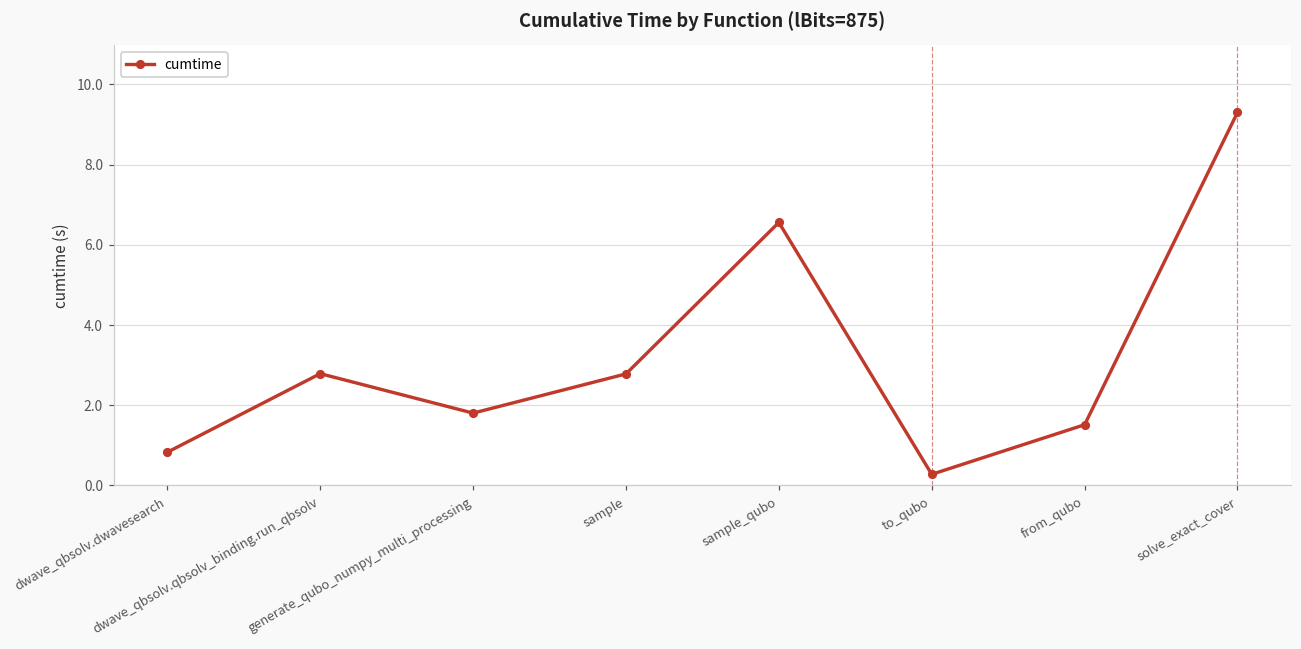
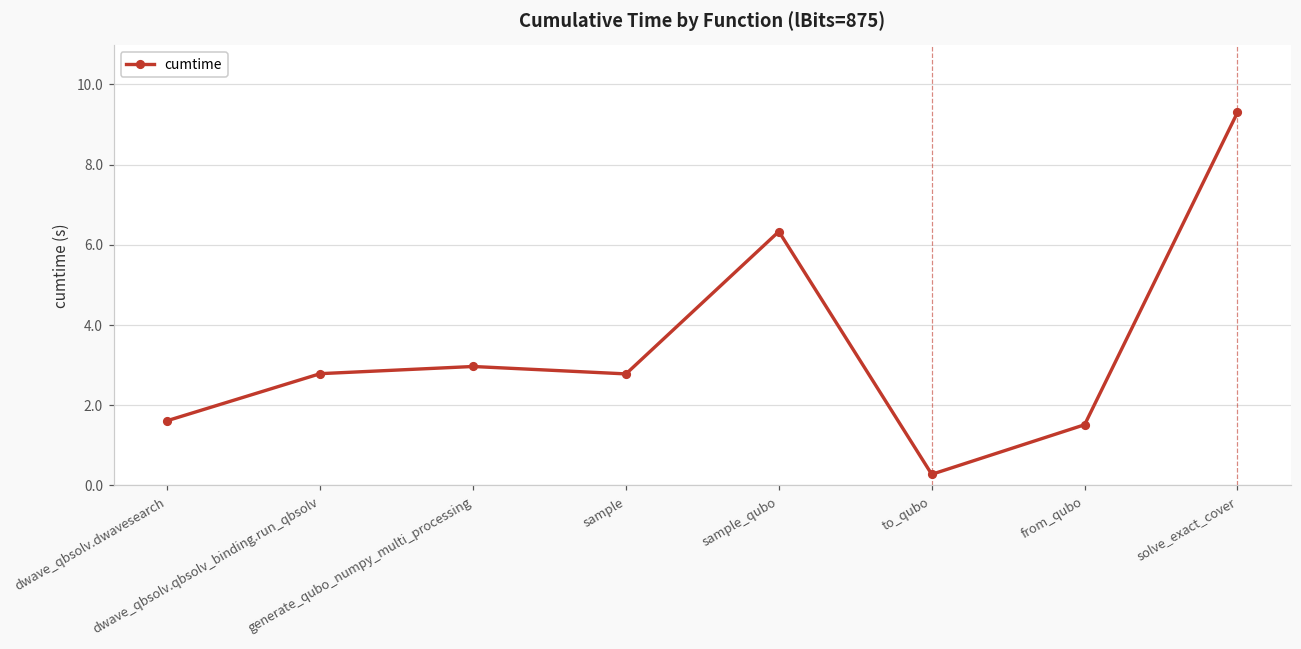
  {
-   "dwave_qbsolv.dwavesearch": 0.8,
+   "dwave_qbsolv.dwavesearch": 1.6,
    "dwave_qbsolv.qbsolv_binding.run_qbsolv": 2.8,
-   "generate_qubo_numpy_multi_processing": 1.8,
+   "generate_qubo_numpy_multi_processing": 3.0,
    "sample": 2.8,
-   "sample_qubo": 6.6,
+   "sample_qubo": 6.3,
    "to_qubo": 0.3,
    "from_qubo": 1.5,
    "solve_exact_cover": 9.3
  }
